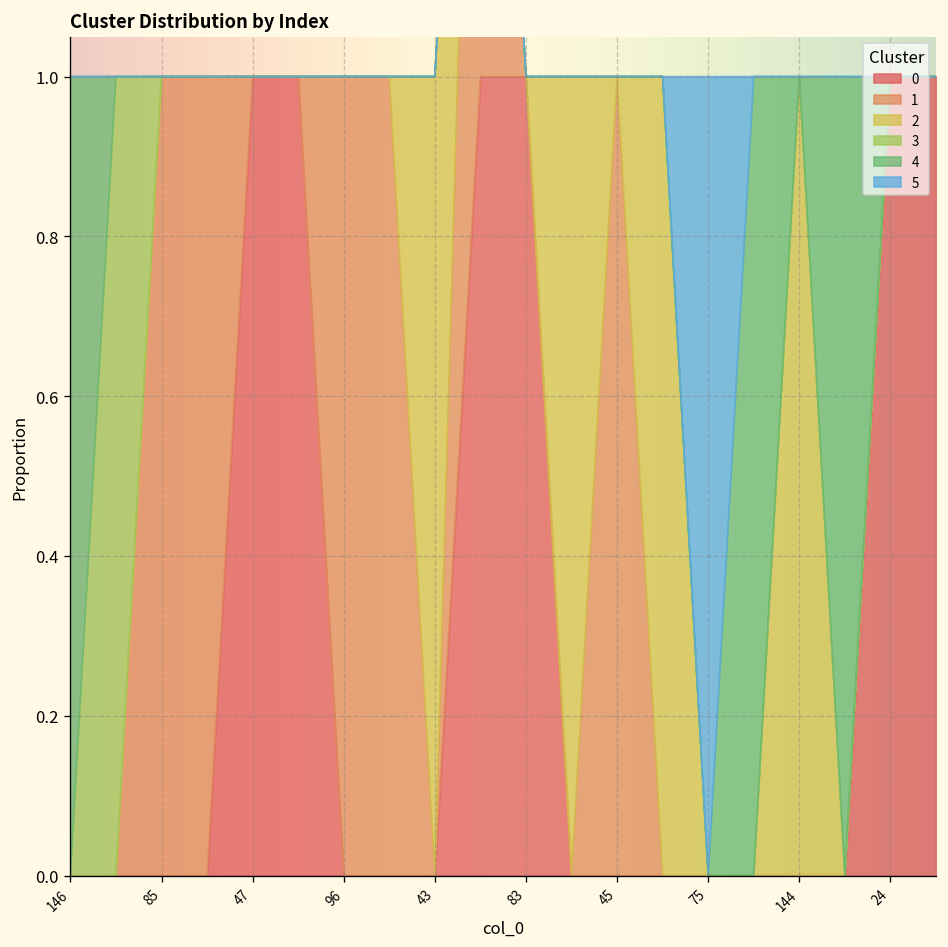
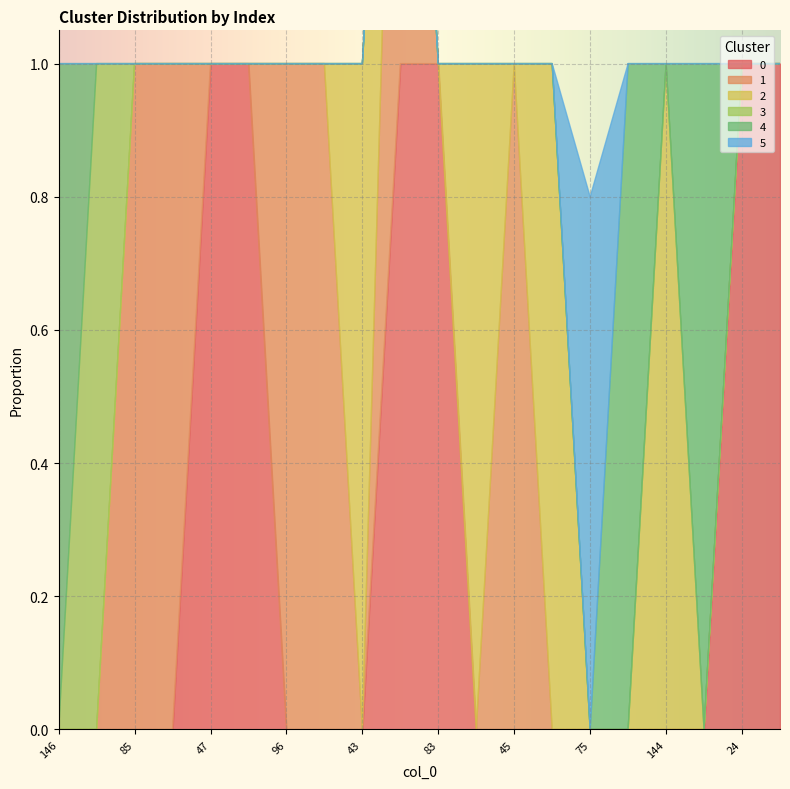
  {
    "5": {
-     "75": 1.0
+     "75": 0.8
    }
  }
